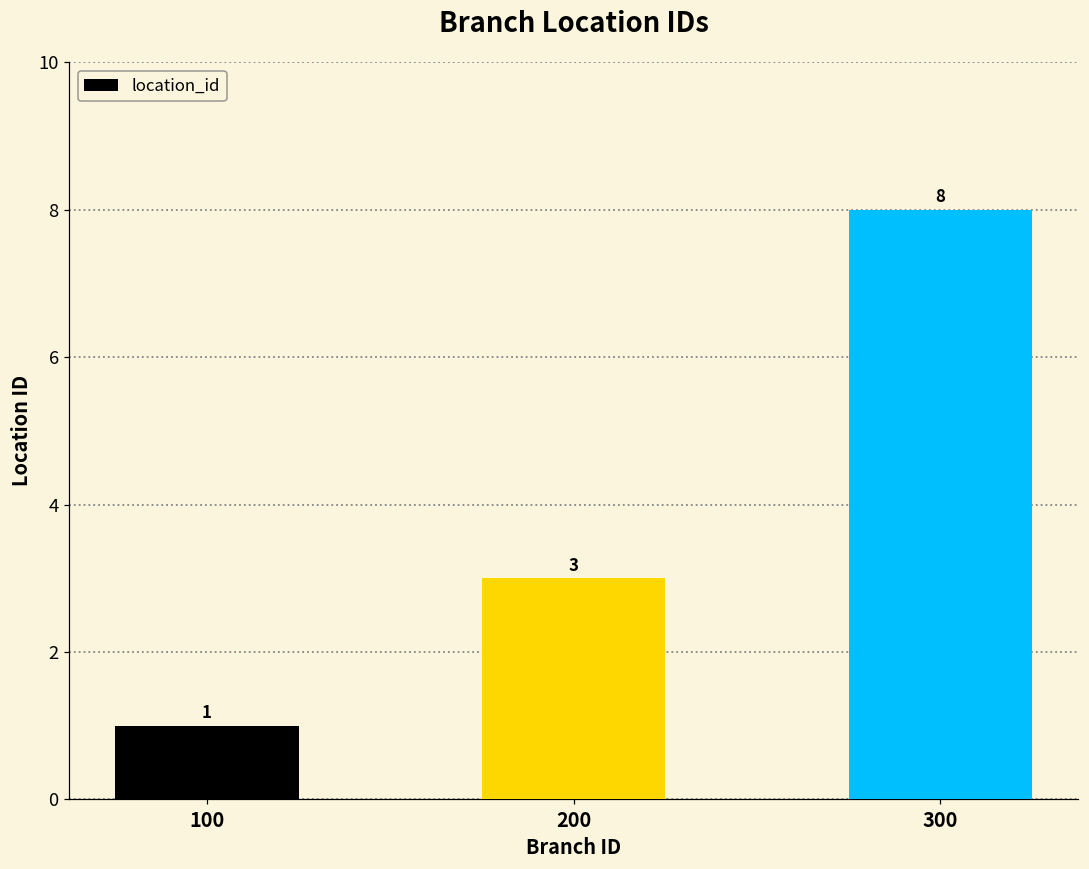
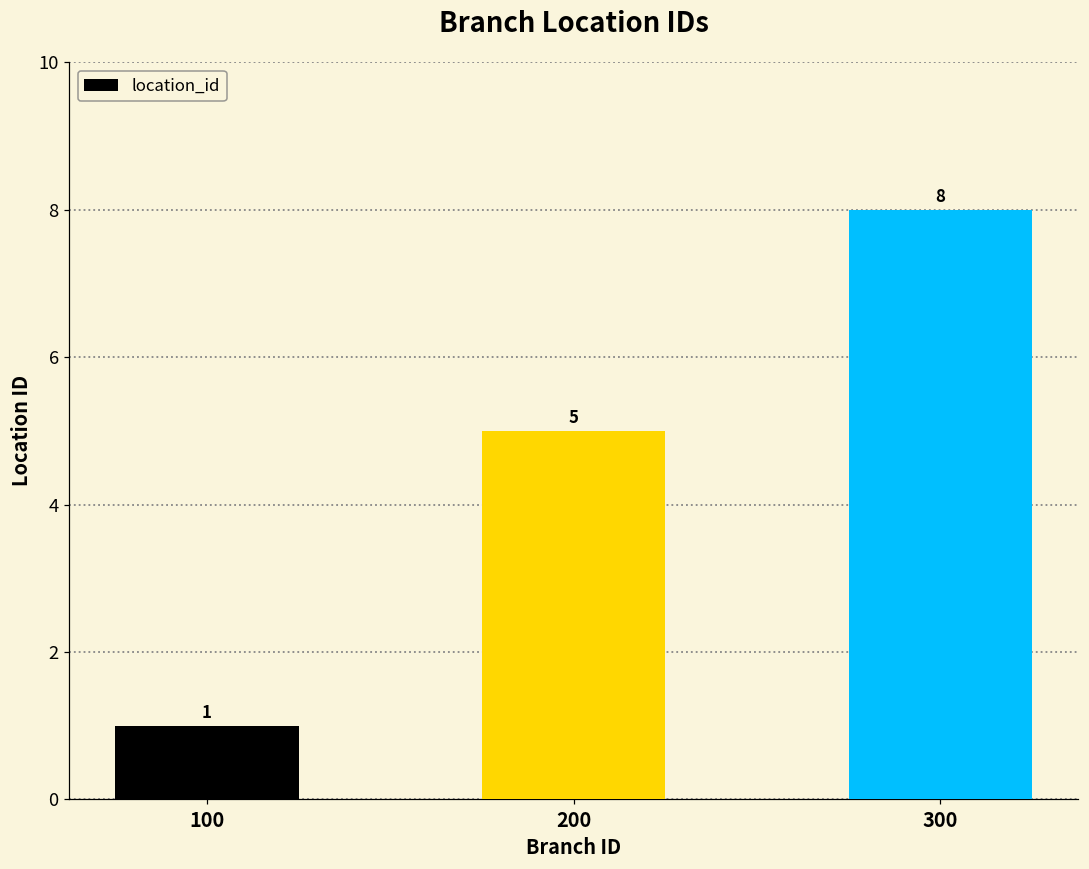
  {
    "100": 1,
-   "200": 3,
+   "200": 5,
    "300": 8
  }
